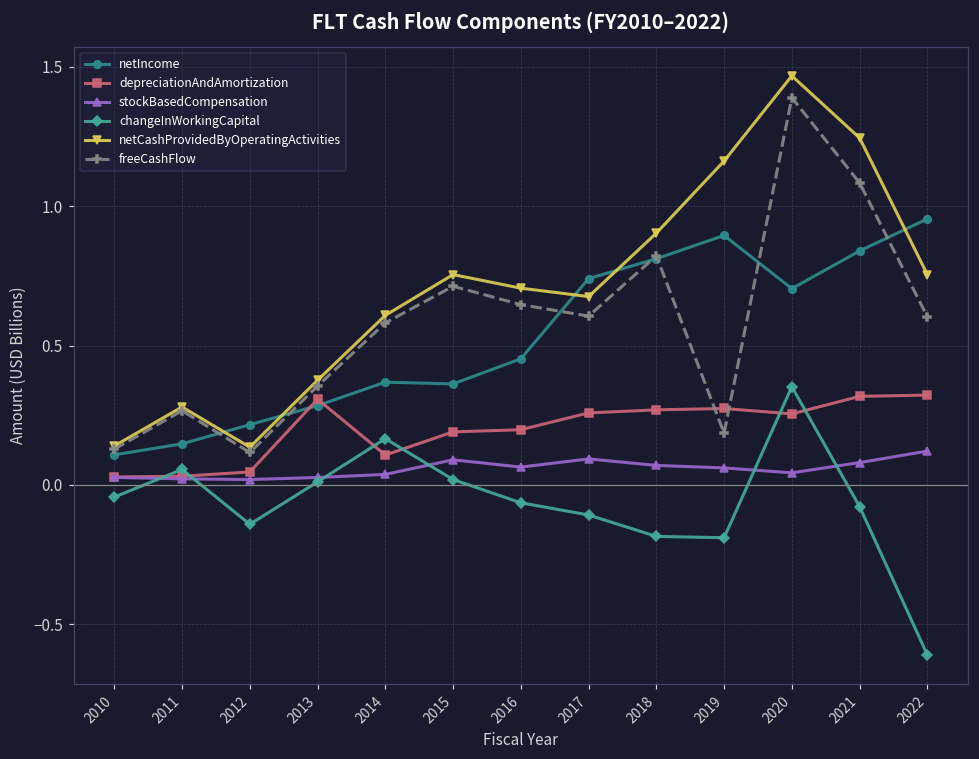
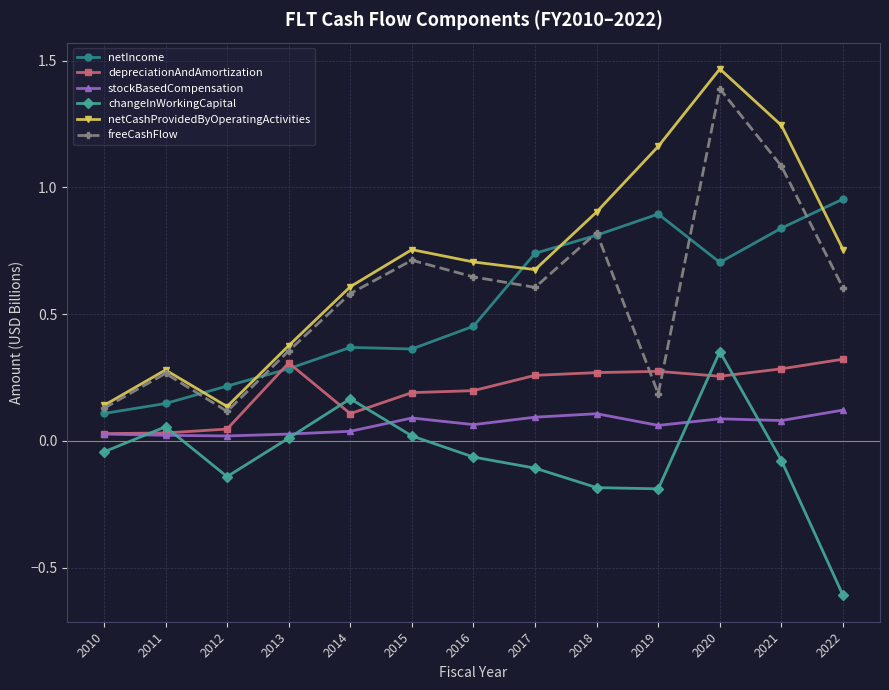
  {
    "depreciationAndAmortization": {
      "2012": 0.05,
      "2013": 0.31,
      "2014": 0.11,
      "2015": 0.19,
      "2016": 0.20,
      "2017": 0.26,
      "2018": 0.27,
      "2019": 0.27,
      "2020": 0.25,
-     "2021": 0.32,
+     "2021": 0.28,
      "2022": 0.32
    },
    "stockBasedCompensation": {
      "2012": 0.02,
      "2013": 0.03,
      "2014": 0.04,
      "2015": 0.09,
      "2016": 0.06,
      "2017": 0.09,
-     "2018": 0.07,
+     "2018": 0.11,
      "2019": 0.06,
-     "2020": 0.04,
+     "2020": 0.09,
      "2021": 0.08,
      "2022": 0.12
    },
    "netCashProvidedByOperatingActivities": {
      "2010": 0.14,
      "2011": 0.28,
      "2012": 0.14,
      "2013": 0.38,
      "2014": 0.61,
      "2015": 0.75,
      "2016": 0.71,
      "2017": 0.68,
      "2018": 0.90,
      "2019": 1.16,
      "2020": 1.47,
      "2021": 1.24,
      "2022": 0.75
    },
    "freeCashFlow": {
      "2010": 0.13,
      "2011": 0.27,
      "2012": 0.12,
      "2013": 0.35,
      "2014": 0.58,
      "2015": 0.71,
      "2016": 0.65,
      "2017": 0.61,
      "2018": 0.82,
      "2019": 0.19,
      "2020": 1.39,
      "2021": 1.08,
      "2022": 0.60
    }
  }
